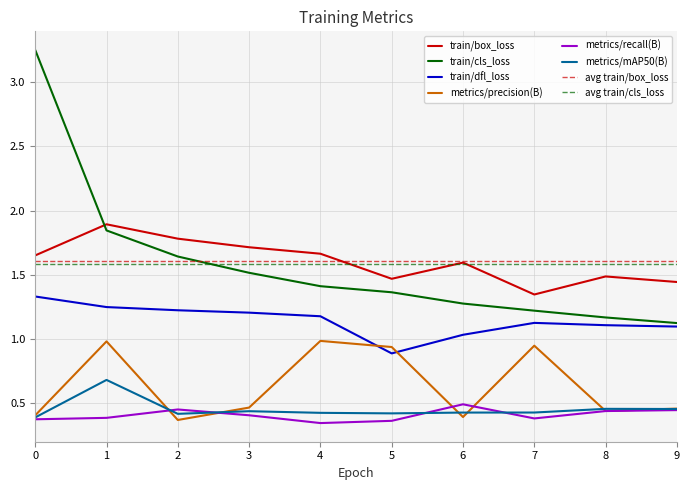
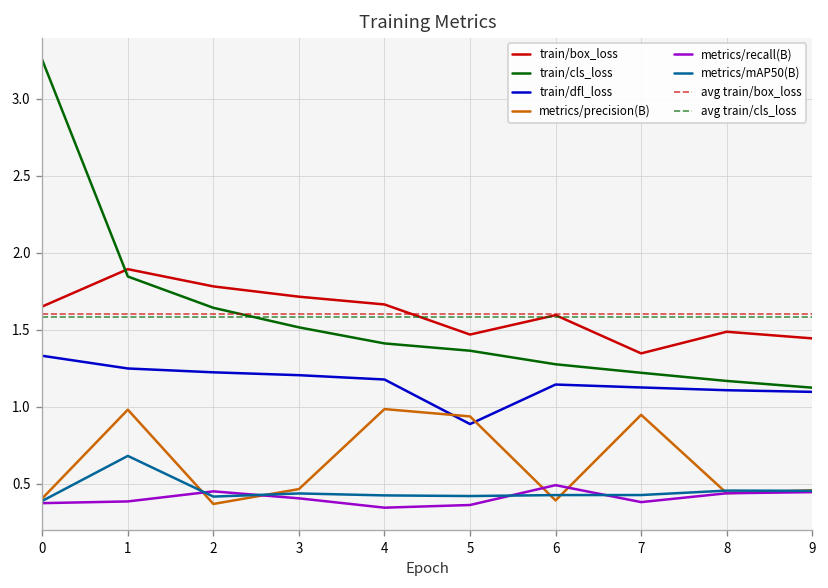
  {
    "train/box_loss": {
      "0": 1.65,
      "1": 1.89,
      "2": 1.78,
      "3": 1.71,
      "4": 1.66,
      "5": 1.47,
      "6": 1.60,
      "7": 1.35,
      "8": 1.49,
      "9": 1.44
    },
    "train/cls_loss": {
      "0": 3.25,
      "1": 1.85,
      "2": 1.64,
      "3": 1.52,
      "4": 1.41,
      "5": 1.36,
      "6": 1.28,
      "7": 1.22,
      "8": 1.17,
      "9": 1.12
    },
    "train/dfl_loss": {
      "0": 1.33,
      "1": 1.25,
      "2": 1.22,
      "3": 1.21,
      "4": 1.18,
      "5": 0.89,
-     "6": 1.03,
+     "6": 1.14,
      "7": 1.13,
      "8": 1.11,
      "9": 1.10
    },
    "metrics/precision(B)": {
      "1": 0.98,
      "2": 0.37,
      "3": 0.47,
      "4": 0.99,
      "5": 0.94,
      "6": 0.39,
      "7": 0.95
    },
    "metrics/recall(B)": {
      "1": 0.39,
      "2": 0.45,
      "3": 0.41,
      "4": 0.35,
      "5": 0.36,
      "6": 0.49,
      "7": 0.38
    },
    "metrics/mAP50(B)": {
      "1": 0.68,
      "2": 0.42,
      "3": 0.44,
      "4": 0.43,
      "5": 0.42,
      "6": 0.43,
      "7": 0.43
    }
  }
